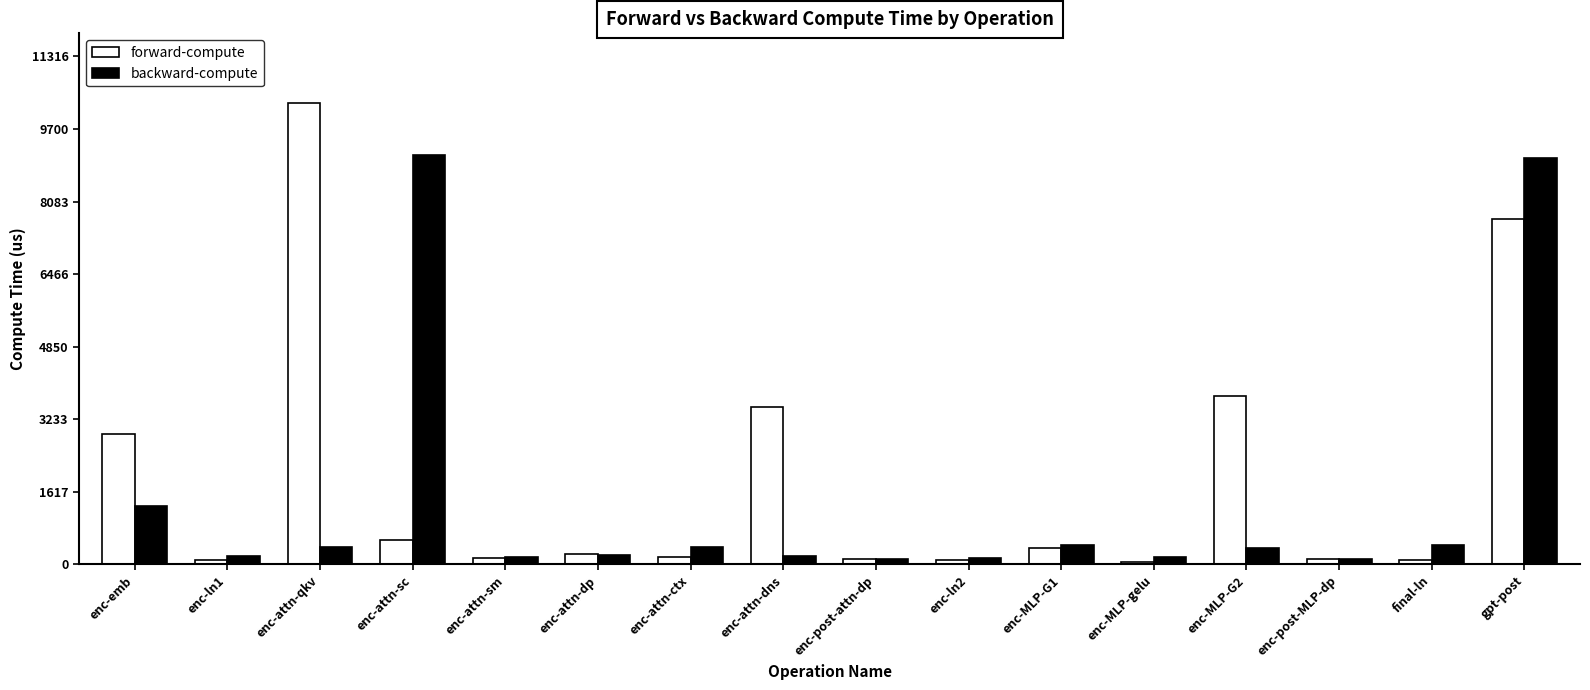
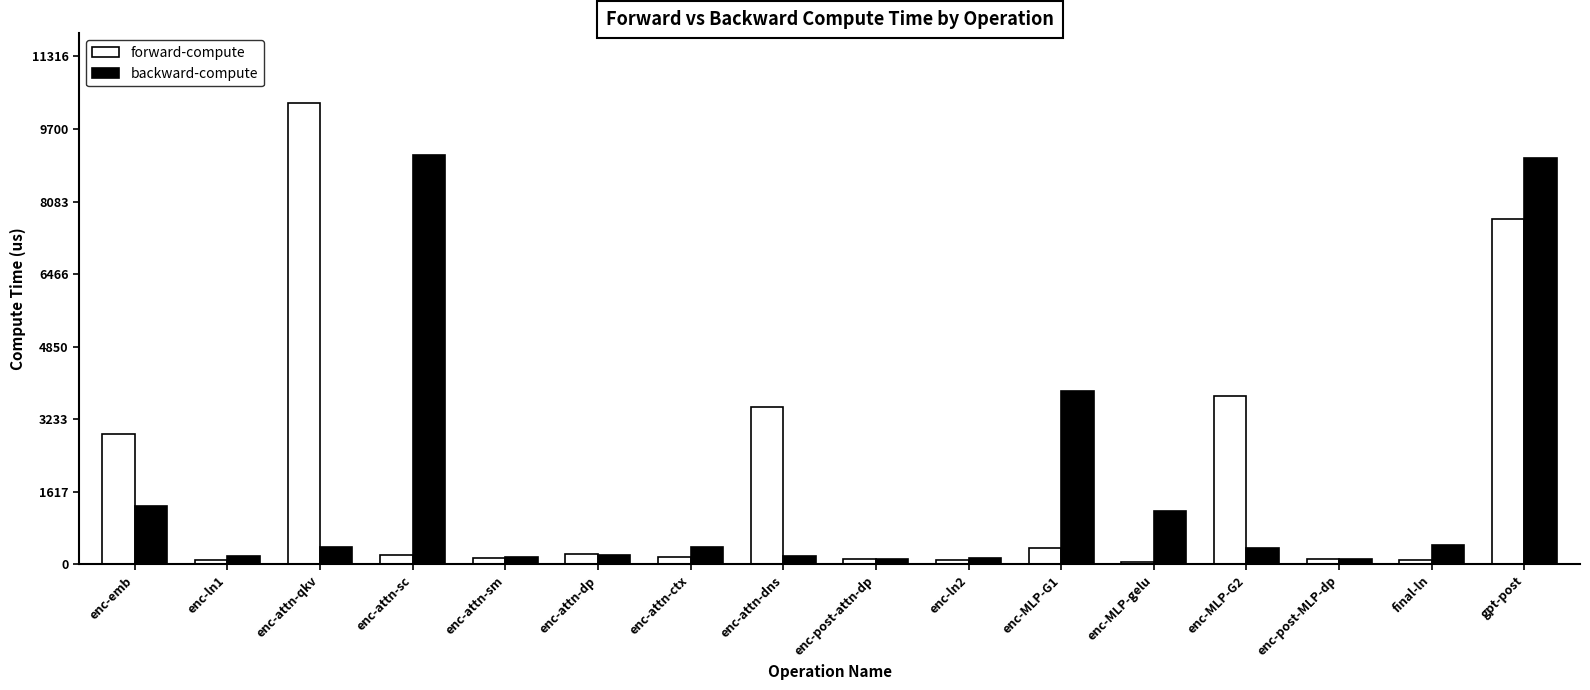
  {
    "forward-compute": {
      "enc-emb": 2900,
      "enc-ln1": 100,
      "enc-attn-qkv": 10300,
-     "enc-attn-sc": 500,
+     "enc-attn-sc": 200,
      "enc-attn-sm": 100,
      "enc-attn-dp": 200,
      "enc-attn-ctx": 200,
      "enc-attn-dns": 3500,
      "enc-post-attn-dp": 100,
      "enc-ln2": 100,
      "enc-MLP-G1": 400,
      "enc-MLP-gelu": 100,
      "enc-MLP-G2": 3700,
      "enc-post-MLP-dp": 100,
      "final-ln": 100,
      "gpt-post": 7700
    },
    "backward-compute": {
      "enc-emb": 1300,
      "enc-ln1": 200,
      "enc-attn-qkv": 400,
      "enc-attn-sc": 9100,
      "enc-attn-sm": 200,
      "enc-attn-dp": 200,
      "enc-attn-ctx": 400,
      "enc-attn-dns": 200,
      "enc-post-attn-dp": 100,
      "enc-ln2": 100,
-     "enc-MLP-G1": 400,
-     "enc-MLP-gelu": 200,
+     "enc-MLP-G1": 3900,
+     "enc-MLP-gelu": 1200,
      "enc-MLP-G2": 400,
      "enc-post-MLP-dp": 100,
      "final-ln": 400,
      "gpt-post": 9100
    }
  }
